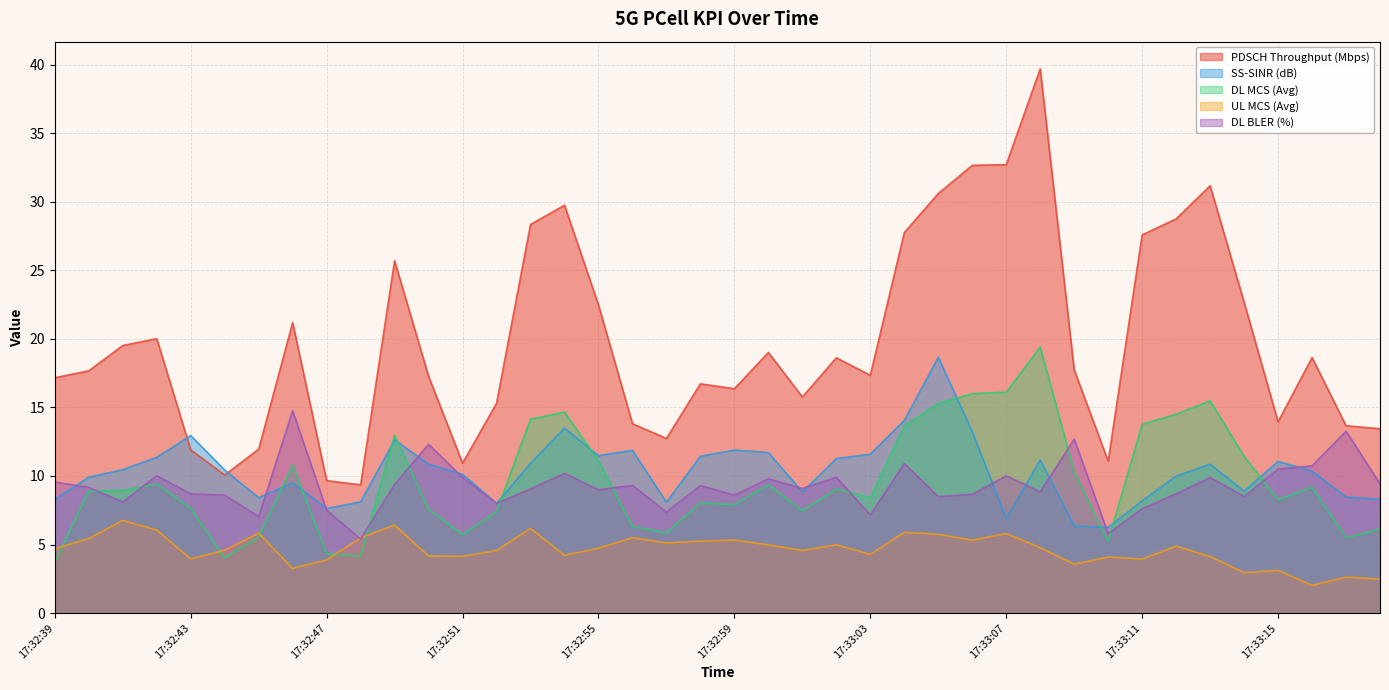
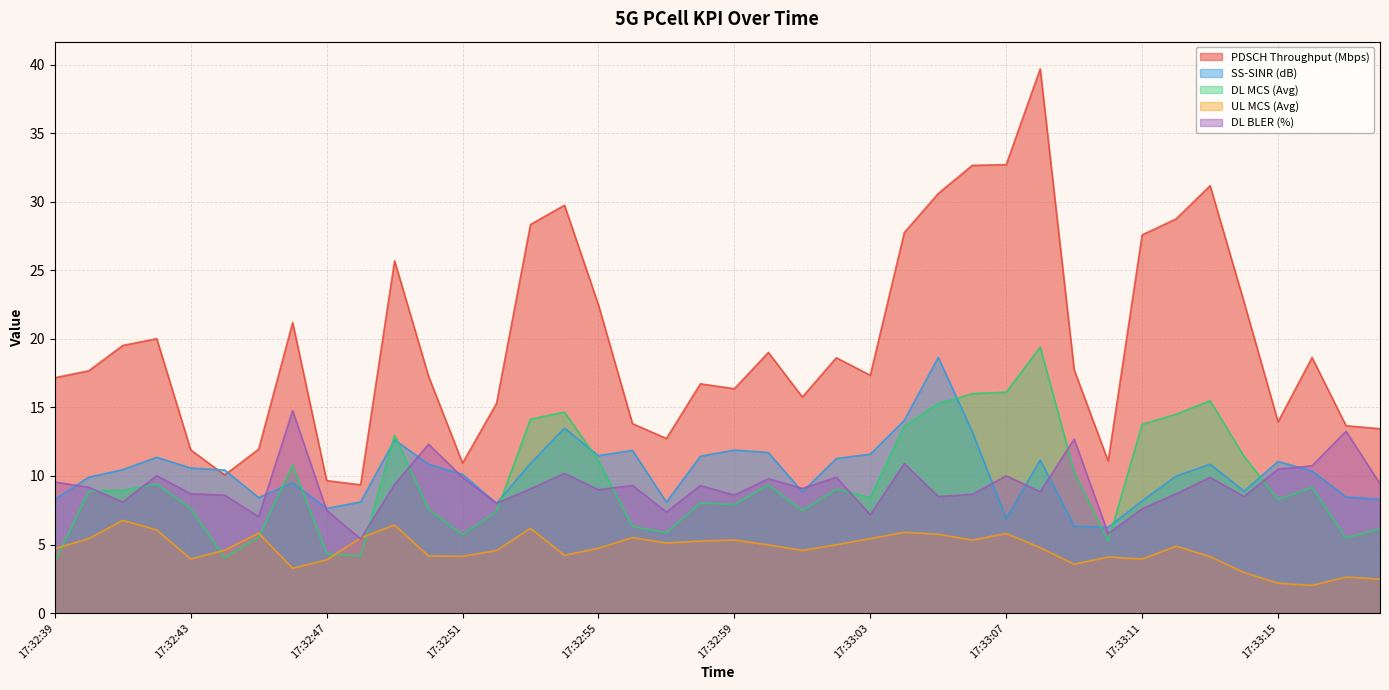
  {
    "PDSCH Throughput (Mbps)": {
      "17:32:39": 17.2,
      "17:32:43": 11.9,
      "17:32:47": 9.7,
      "17:32:51": 10.9,
      "17:32:55": 22.5,
      "17:32:59": 16.4,
      "17:33:03": 17.3,
      "17:33:07": 32.7,
      "17:33:11": 27.6,
      "17:33:15": 13.9
    },
    "SS-SINR (dB)": {
      "17:32:39": 8.3,
-     "17:32:43": 13.0,
+     "17:32:43": 10.6,
      "17:32:51": 10.1,
      "17:32:55": 11.5,
      "17:32:59": 11.9,
      "17:33:03": 11.6,
      "17:33:07": 6.9,
      "17:33:11": 8.2,
      "17:33:15": 11.1
    },
    "DL MCS (Avg)": {
      "17:32:39": 3.8,
      "17:32:43": 7.6,
      "17:32:47": 4.3,
      "17:32:51": 5.7,
      "17:32:55": 11.1,
      "17:32:59": 7.9,
      "17:33:03": 8.4,
      "17:33:07": 16.1,
      "17:33:11": 13.8,
      "17:33:15": 8.3
    },
    "UL MCS (Avg)": {
      "17:32:39": 4.7,
      "17:32:43": 4.0,
      "17:32:47": 3.9,
      "17:32:51": 4.1,
      "17:32:55": 4.7,
      "17:32:59": 5.3,
-     "17:33:03": 4.3,
+     "17:33:03": 5.4,
      "17:33:07": 5.8,
      "17:33:11": 3.9,
-     "17:33:15": 3.1
+     "17:33:15": 2.2
    },
    "DL BLER (%)": {
      "17:32:39": 9.6,
      "17:32:43": 8.7,
      "17:32:51": 9.9,
      "17:32:55": 9.0,
      "17:32:59": 8.6,
      "17:33:03": 7.2,
      "17:33:07": 10.0,
      "17:33:11": 7.6,
      "17:33:15": 10.5
    }
  }
